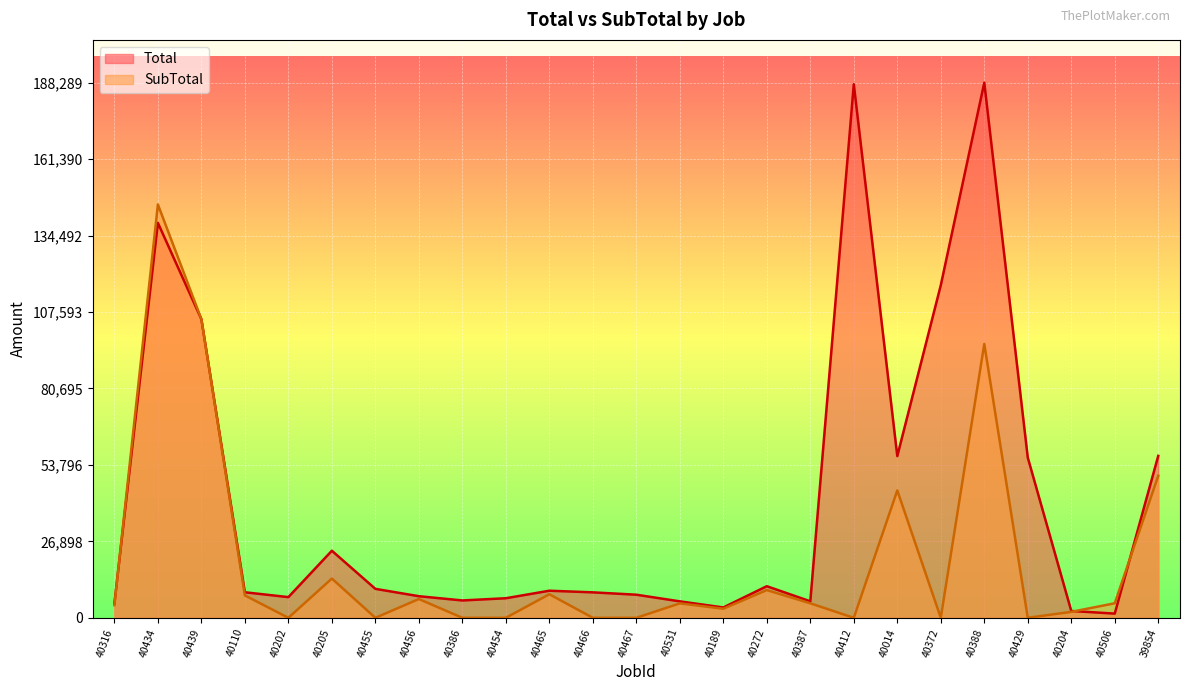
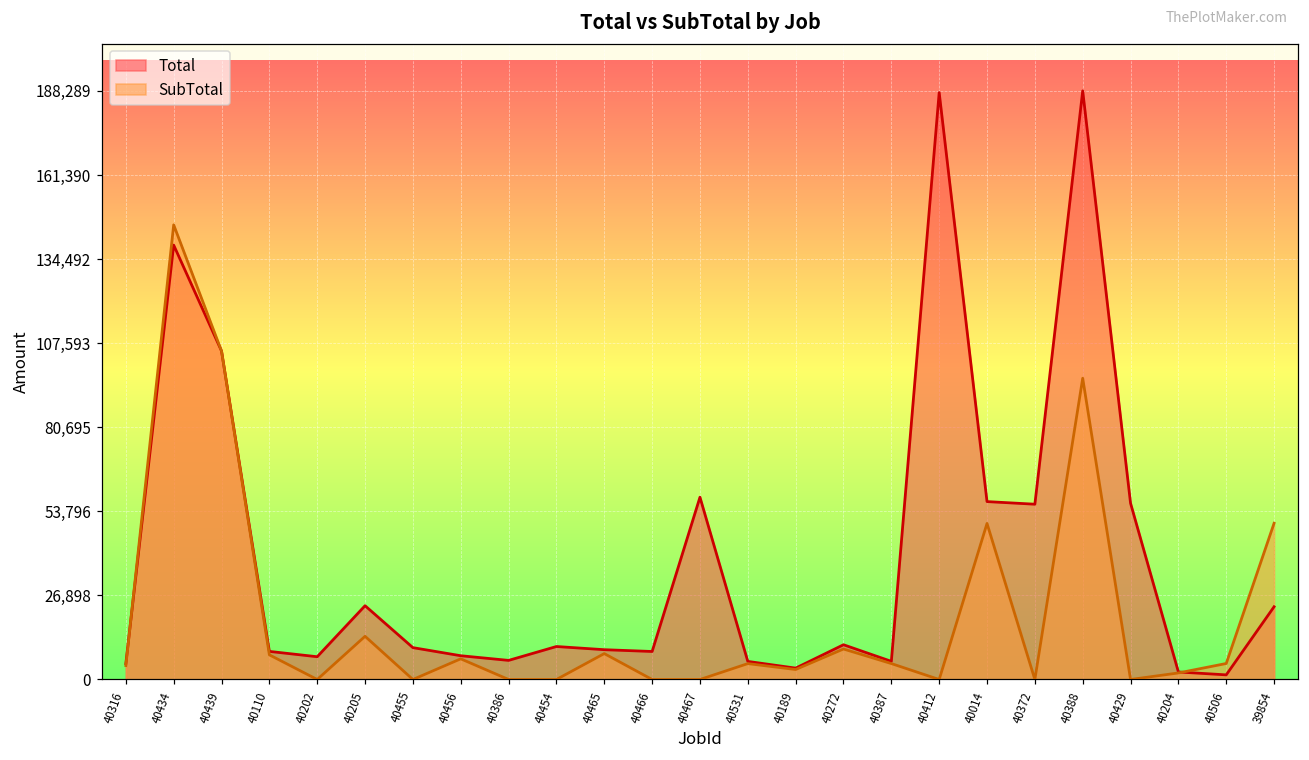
  {
    "Total": {
      "40434": "139,000",
      "40110": "9,000",
      "40202": "7,000",
      "40205": "24,000",
      "40455": "10,000",
      "40456": "8,000",
      "40386": "6,000",
-     "40454": "7,000",
+     "40454": "11,000",
      "40465": "10,000",
      "40466": "9,000",
-     "40467": "8,000",
+     "40467": "58,000",
      "40272": "11,000",
      "40412": "188,000",
      "40014": "57,000",
-     "40372": "117,000",
+     "40372": "56,000",
      "40388": "188,000",
      "40429": "56,000",
      "40506": "1,000",
-     "39854": "57,000"
+     "39854": "23,000"
    },
    "SubTotal": {
      "40434": "145,000",
      "40110": "8,000",
      "40202": "0",
      "40205": "14,000",
      "40455": "0",
      "40456": "7,000",
      "40386": "0",
      "40454": "0",
      "40465": "8,000",
      "40466": "0",
      "40467": "0",
      "40272": "10,000",
      "40412": "0",
-     "40014": "45,000",
+     "40014": "50,000",
      "40372": "0",
      "40388": "96,000",
      "40429": "0",
      "40506": "5,000",
      "39854": "50,000"
    }
  }
